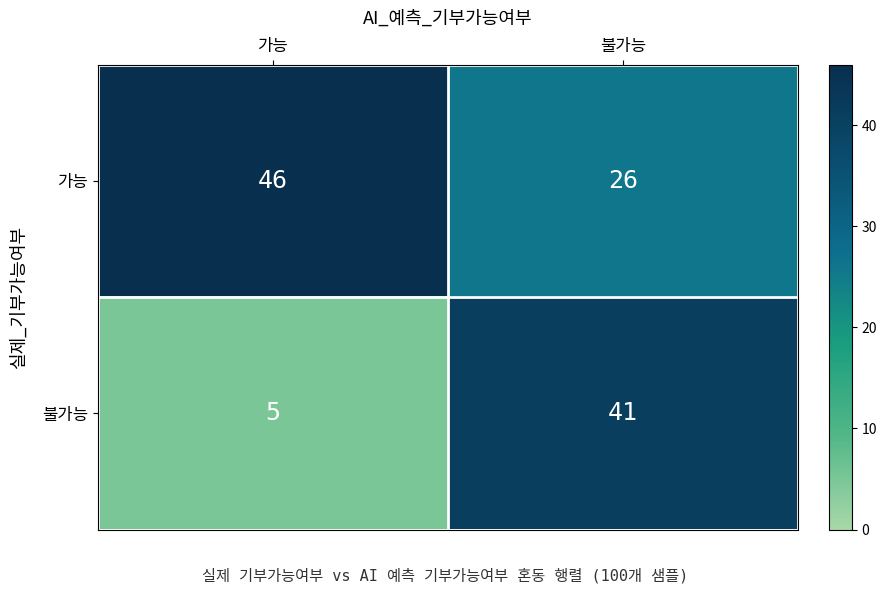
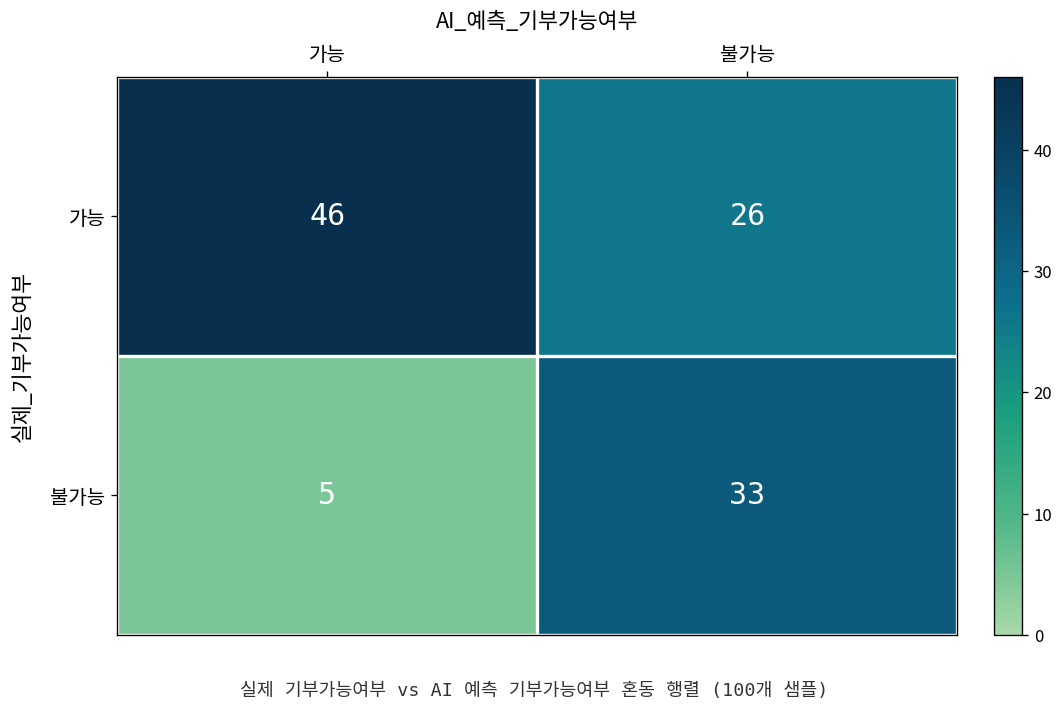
  {
    "가능": {
      "가능": 46,
      "불가능": 26
    },
    "불가능": {
      "가능": 5,
-     "불가능": 41
+     "불가능": 33
    }
  }
